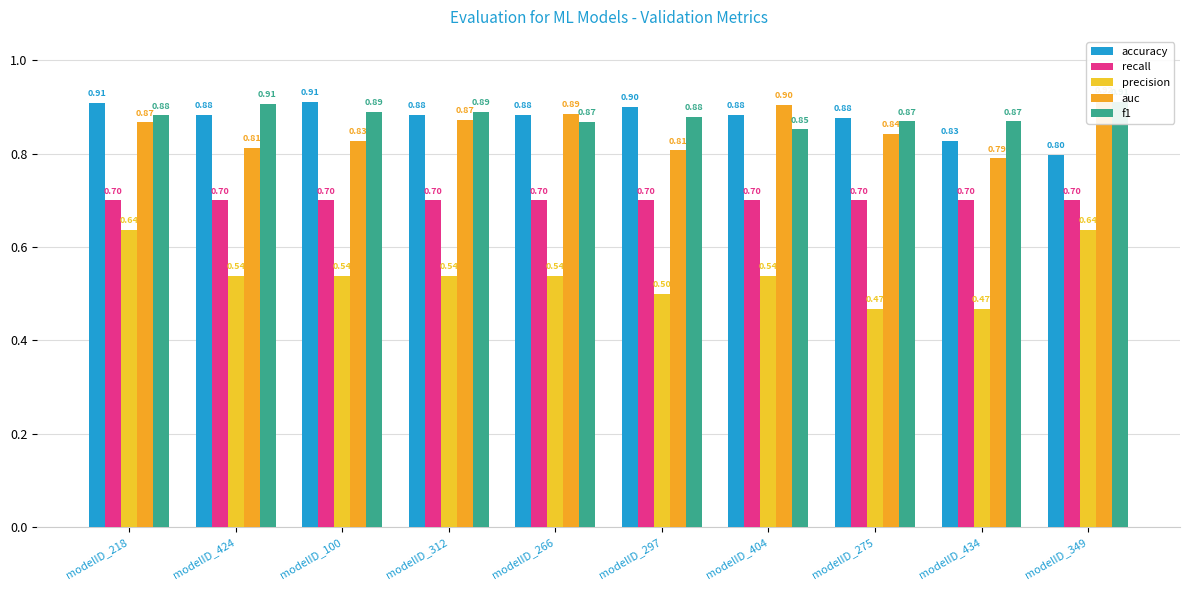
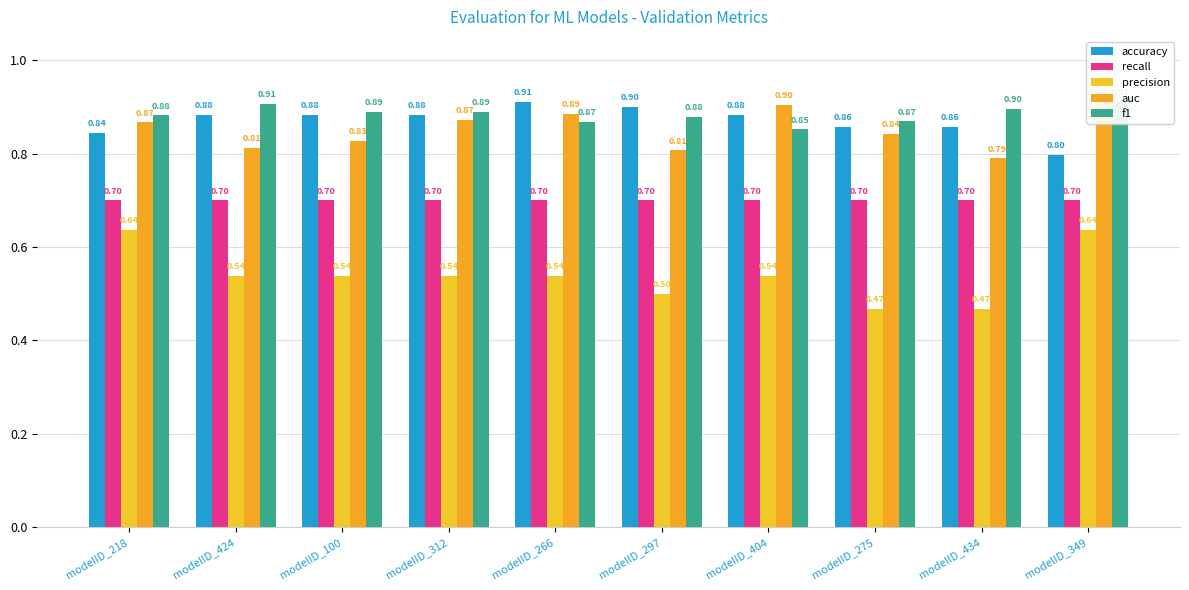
  {
    "accuracy": {
-     "modelID_218": 0.91,
+     "modelID_218": 0.84,
      "modelID_424": 0.88,
-     "modelID_100": 0.91,
+     "modelID_100": 0.88,
      "modelID_312": 0.88,
-     "modelID_266": 0.88,
+     "modelID_266": 0.91,
      "modelID_297": 0.90,
      "modelID_404": 0.88,
-     "modelID_275": 0.88,
-     "modelID_434": 0.83,
+     "modelID_275": 0.86,
+     "modelID_434": 0.86,
      "modelID_349": 0.80
    },
    "recall": {
      "modelID_218": 0.70,
      "modelID_424": 0.70,
      "modelID_100": 0.70,
      "modelID_312": 0.70,
      "modelID_266": 0.70,
      "modelID_297": 0.70,
      "modelID_404": 0.70,
      "modelID_275": 0.70,
      "modelID_434": 0.70,
      "modelID_349": 0.70
    },
    "f1": {
      "modelID_218": 0.88,
      "modelID_424": 0.91,
      "modelID_100": 0.89,
      "modelID_312": 0.89,
      "modelID_266": 0.87,
      "modelID_297": 0.88,
      "modelID_404": 0.85,
      "modelID_275": 0.87,
-     "modelID_434": 0.87
+     "modelID_434": 0.90
    }
  }
